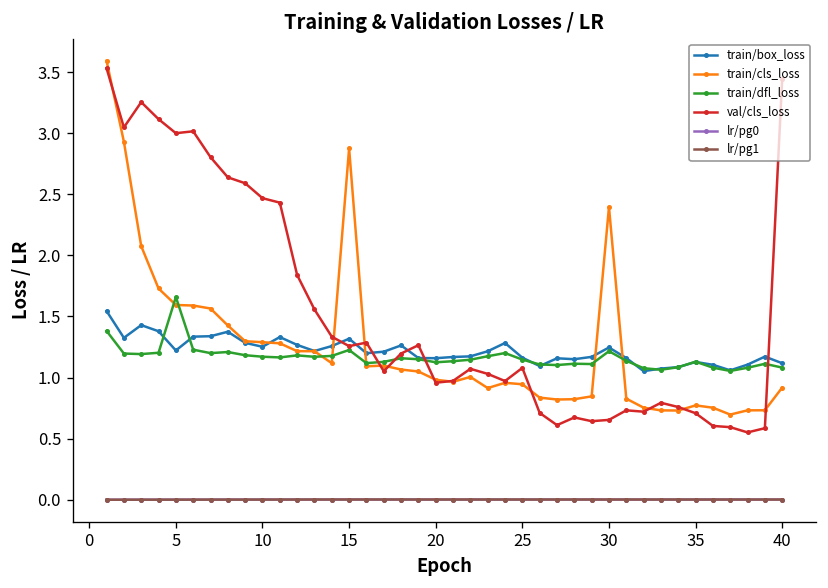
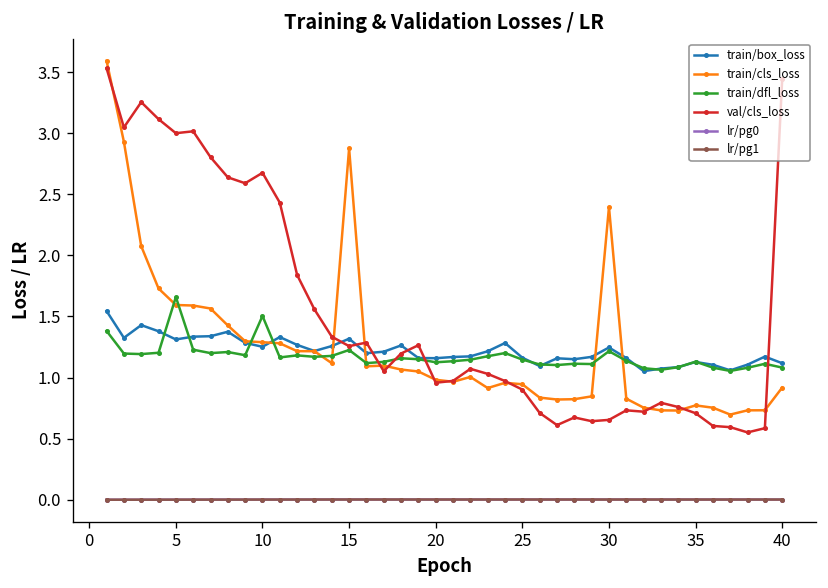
  {
    "train/box_loss": {
-     "5": 1.22,
+     "5": 1.31,
      "10": 1.25,
      "15": 1.32,
      "20": 1.16,
      "30": 1.25,
      "40": 1.12
    },
    "train/cls_loss": {
      "5": 1.59,
      "10": 1.29,
      "15": 2.88,
      "25": 0.95,
      "30": 2.40,
      "35": 0.77,
      "40": 0.92
    },
    "train/dfl_loss": {
      "5": 1.66,
-     "10": 1.17,
+     "10": 1.50,
      "15": 1.23,
      "20": 1.13,
      "30": 1.22,
      "40": 1.08
    },
    "val/cls_loss": {
      "5": 3.00,
-     "10": 2.47,
+     "10": 2.68,
      "15": 1.26,
-     "25": 1.08,
+     "25": 0.90,
      "30": 0.65,
      "35": 0.71
    },
    "lr/pg1": {
      "5": 0.00,
      "10": 0.00,
      "15": 0.00,
      "20": 0.00,
      "25": 0.00,
      "30": 0.00,
      "35": 0.00,
      "40": 0.00
    }
  }
